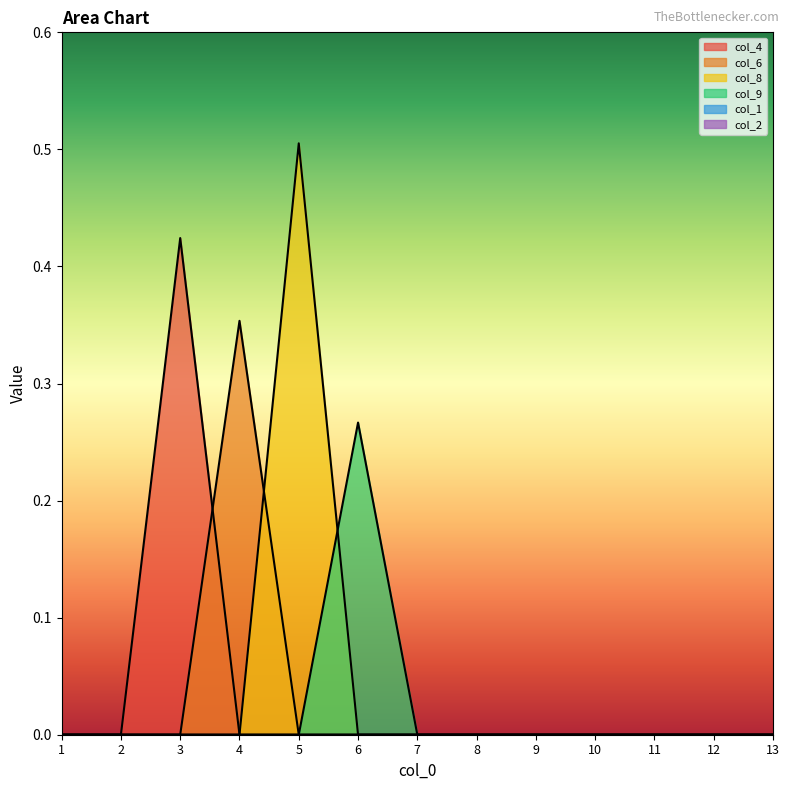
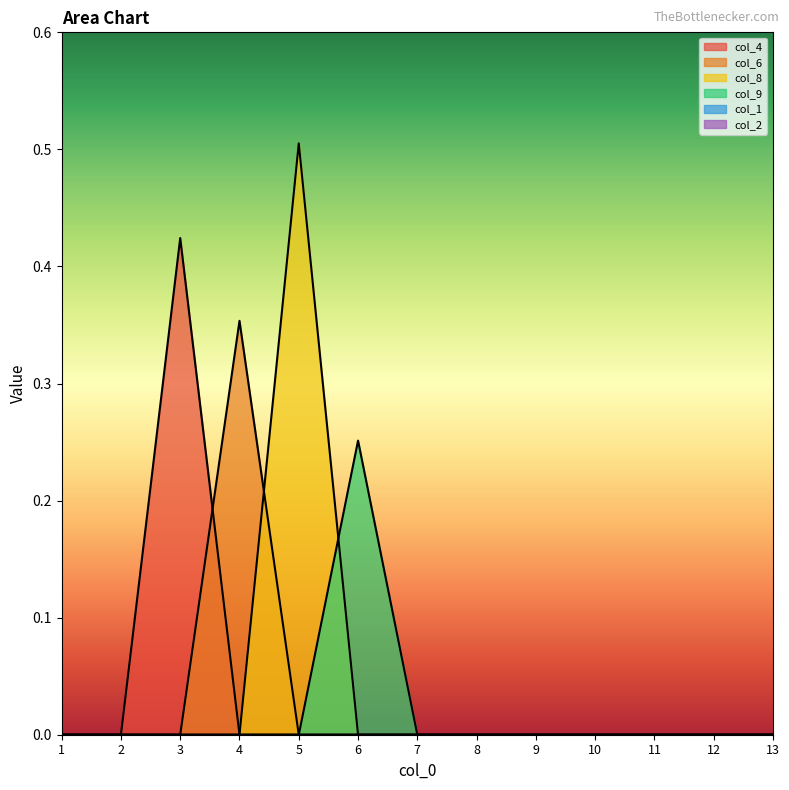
  {
    "col_8": {
      "5": 0.505
    },
    "col_9": {
-     "6": 0.267
+     "6": 0.251
    }
  }
